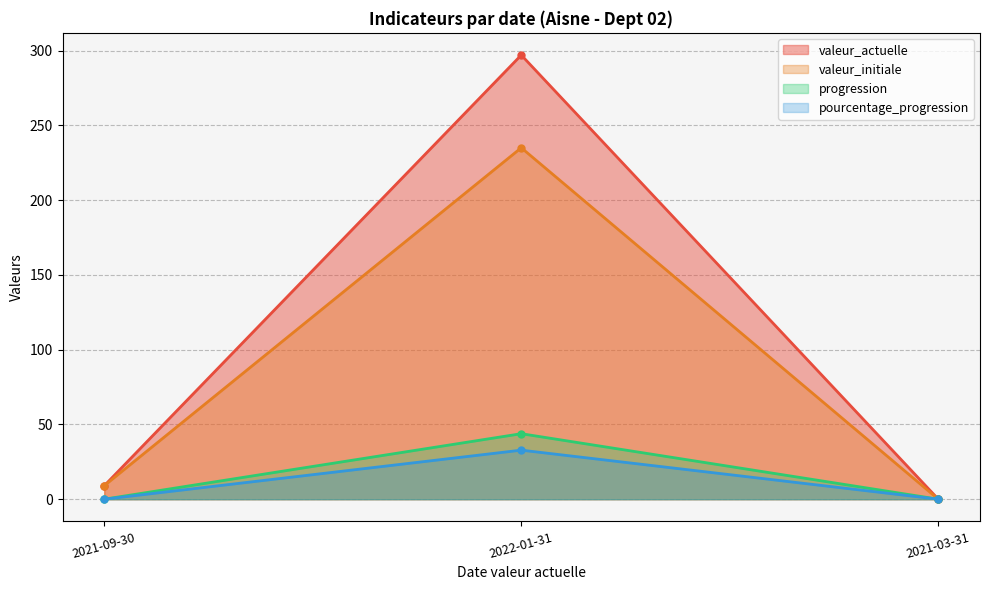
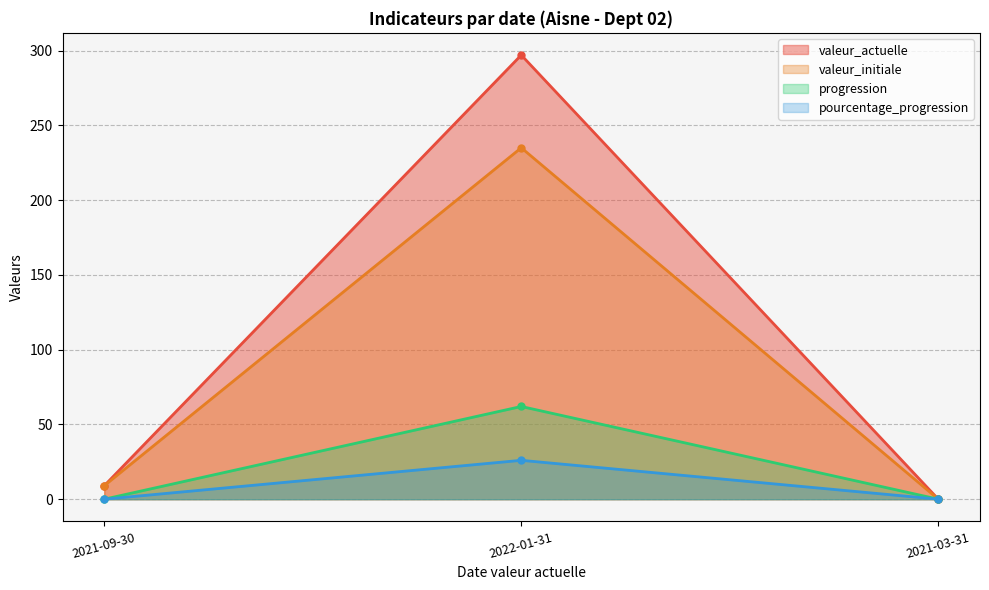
  {
    "progression": {
-     "2022-01-31": 44
+     "2022-01-31": 62
    },
    "pourcentage_progression": {
-     "2022-01-31": 33
+     "2022-01-31": 26
    }
  }
